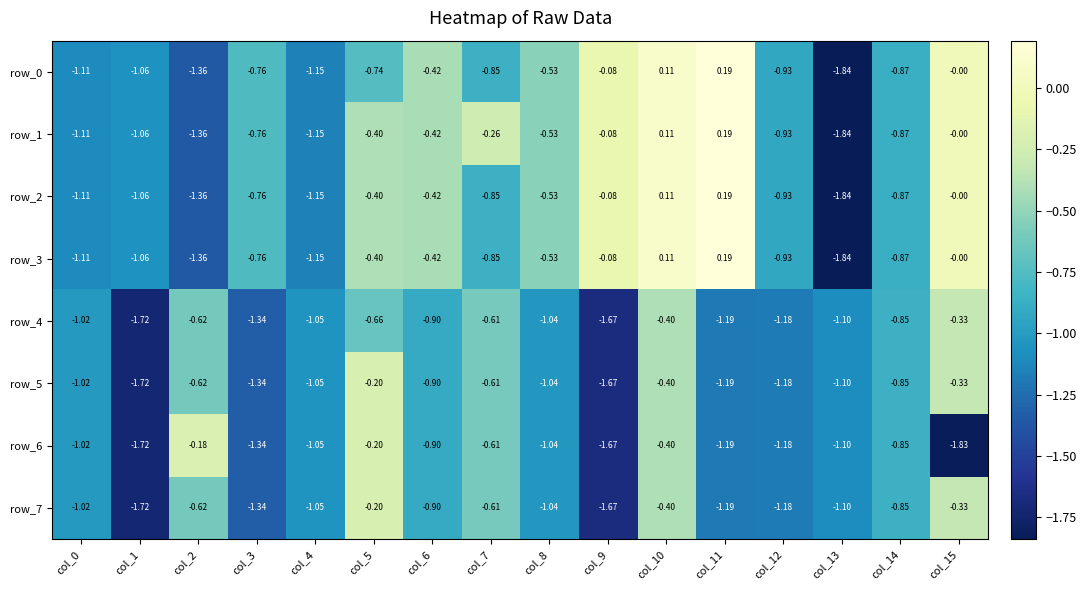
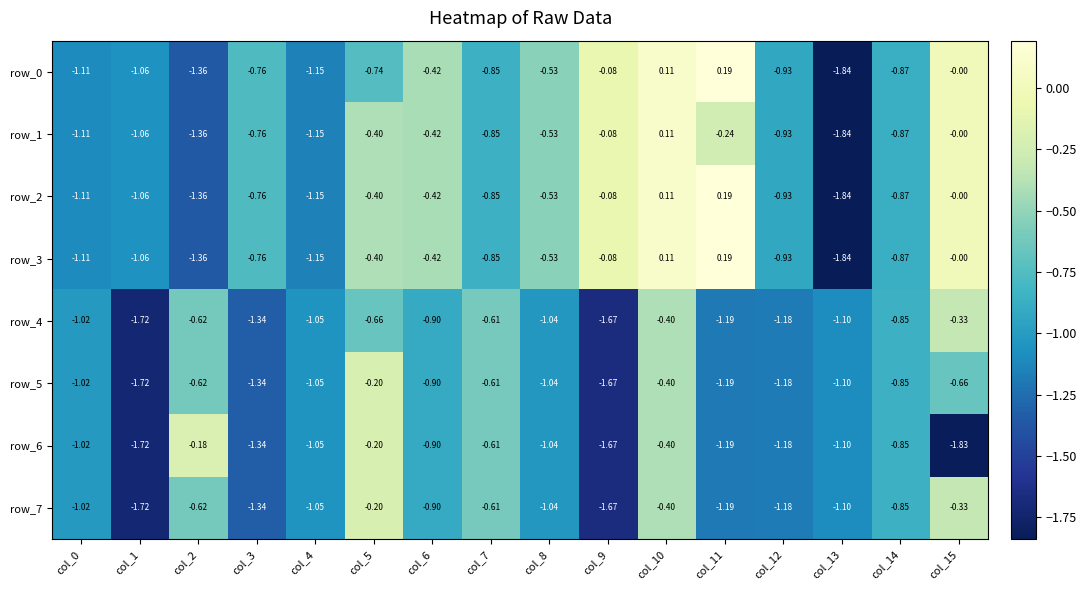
  {
    "row_0": {
      "col_0": -1.11,
      "col_1": -1.06,
      "col_2": -1.36,
      "col_3": -0.76,
      "col_4": -1.15,
      "col_5": -0.74,
      "col_6": -0.42,
      "col_7": -0.85,
      "col_8": -0.53,
      "col_9": -0.08,
      "col_10": 0.11,
      "col_11": 0.19,
      "col_12": -0.93,
      "col_13": -1.84,
      "col_14": -0.87,
      "col_15": -0.00
    },
    "row_1": {
      "col_0": -1.11,
      "col_1": -1.06,
      "col_2": -1.36,
      "col_3": -0.76,
      "col_4": -1.15,
      "col_5": -0.40,
      "col_6": -0.42,
-     "col_7": -0.26,
+     "col_7": -0.85,
      "col_8": -0.53,
      "col_9": -0.08,
      "col_10": 0.11,
-     "col_11": 0.19,
+     "col_11": -0.24,
      "col_12": -0.93,
      "col_13": -1.84,
      "col_14": -0.87,
      "col_15": -0.00
    },
    "row_2": {
      "col_0": -1.11,
      "col_1": -1.06,
      "col_2": -1.36,
      "col_3": -0.76,
      "col_4": -1.15,
      "col_5": -0.40,
      "col_6": -0.42,
      "col_7": -0.85,
      "col_8": -0.53,
      "col_9": -0.08,
      "col_10": 0.11,
      "col_11": 0.19,
      "col_12": -0.93,
      "col_13": -1.84,
      "col_14": -0.87,
      "col_15": -0.00
    },
    "row_3": {
      "col_0": -1.11,
      "col_1": -1.06,
      "col_2": -1.36,
      "col_3": -0.76,
      "col_4": -1.15,
      "col_5": -0.40,
      "col_6": -0.42,
      "col_7": -0.85,
      "col_8": -0.53,
      "col_9": -0.08,
      "col_10": 0.11,
      "col_11": 0.19,
      "col_12": -0.93,
      "col_13": -1.84,
      "col_14": -0.87,
      "col_15": -0.00
    },
    "row_4": {
      "col_0": -1.02,
      "col_1": -1.72,
      "col_2": -0.62,
      "col_3": -1.34,
      "col_4": -1.05,
      "col_5": -0.66,
      "col_6": -0.90,
      "col_7": -0.61,
      "col_8": -1.04,
      "col_9": -1.67,
      "col_10": -0.40,
      "col_11": -1.19,
      "col_12": -1.18,
      "col_13": -1.10,
      "col_14": -0.85,
      "col_15": -0.33
    },
    "row_5": {
      "col_0": -1.02,
      "col_1": -1.72,
      "col_2": -0.62,
      "col_3": -1.34,
      "col_4": -1.05,
      "col_5": -0.20,
      "col_6": -0.90,
      "col_7": -0.61,
      "col_8": -1.04,
      "col_9": -1.67,
      "col_10": -0.40,
      "col_11": -1.19,
      "col_12": -1.18,
      "col_13": -1.10,
      "col_14": -0.85,
-     "col_15": -0.33
+     "col_15": -0.66
    },
    "row_6": {
      "col_0": -1.02,
      "col_1": -1.72,
      "col_2": -0.18,
      "col_3": -1.34,
      "col_4": -1.05,
      "col_5": -0.20,
      "col_6": -0.90,
      "col_7": -0.61,
      "col_8": -1.04,
      "col_9": -1.67,
      "col_10": -0.40,
      "col_11": -1.19,
      "col_12": -1.18,
      "col_13": -1.10,
      "col_14": -0.85,
      "col_15": -1.83
    },
    "row_7": {
      "col_0": -1.02,
      "col_1": -1.72,
      "col_2": -0.62,
      "col_3": -1.34,
      "col_4": -1.05,
      "col_5": -0.20,
      "col_6": -0.90,
      "col_7": -0.61,
      "col_8": -1.04,
      "col_9": -1.67,
      "col_10": -0.40,
      "col_11": -1.19,
      "col_12": -1.18,
      "col_13": -1.10,
      "col_14": -0.85,
      "col_15": -0.33
    }
  }
